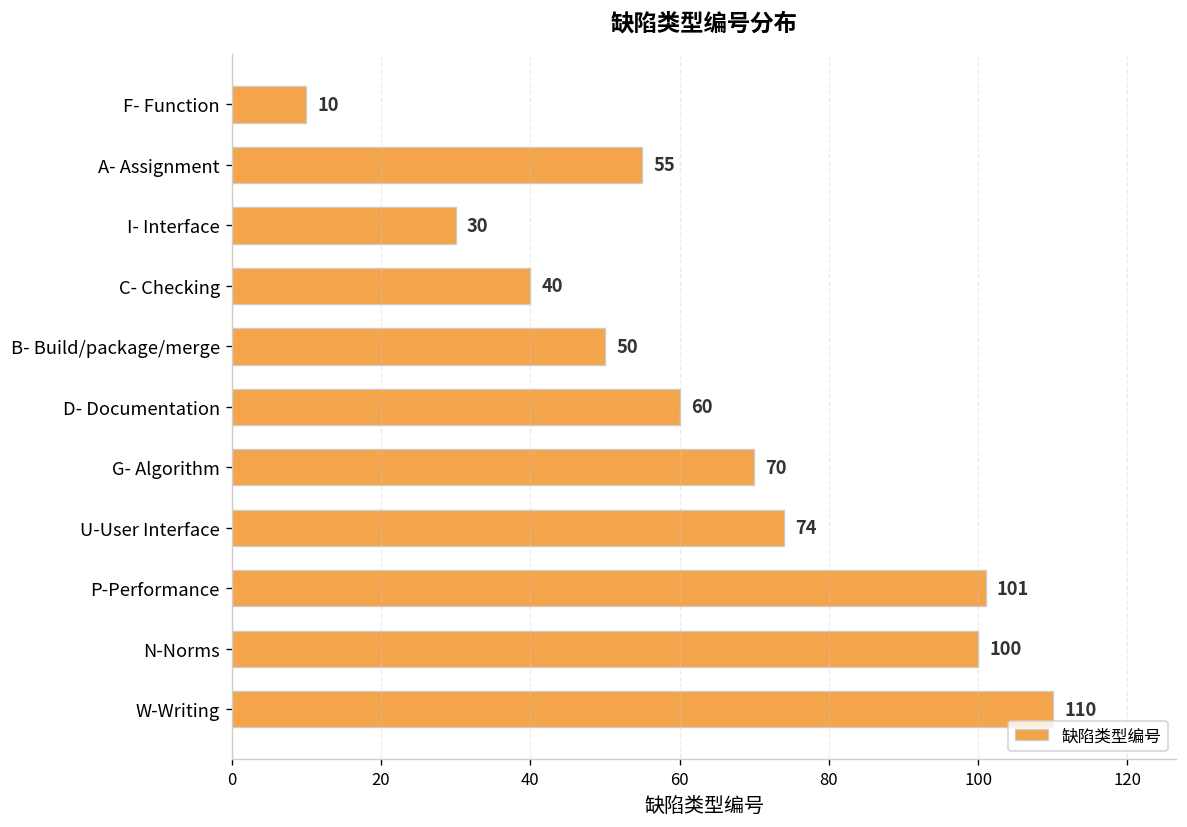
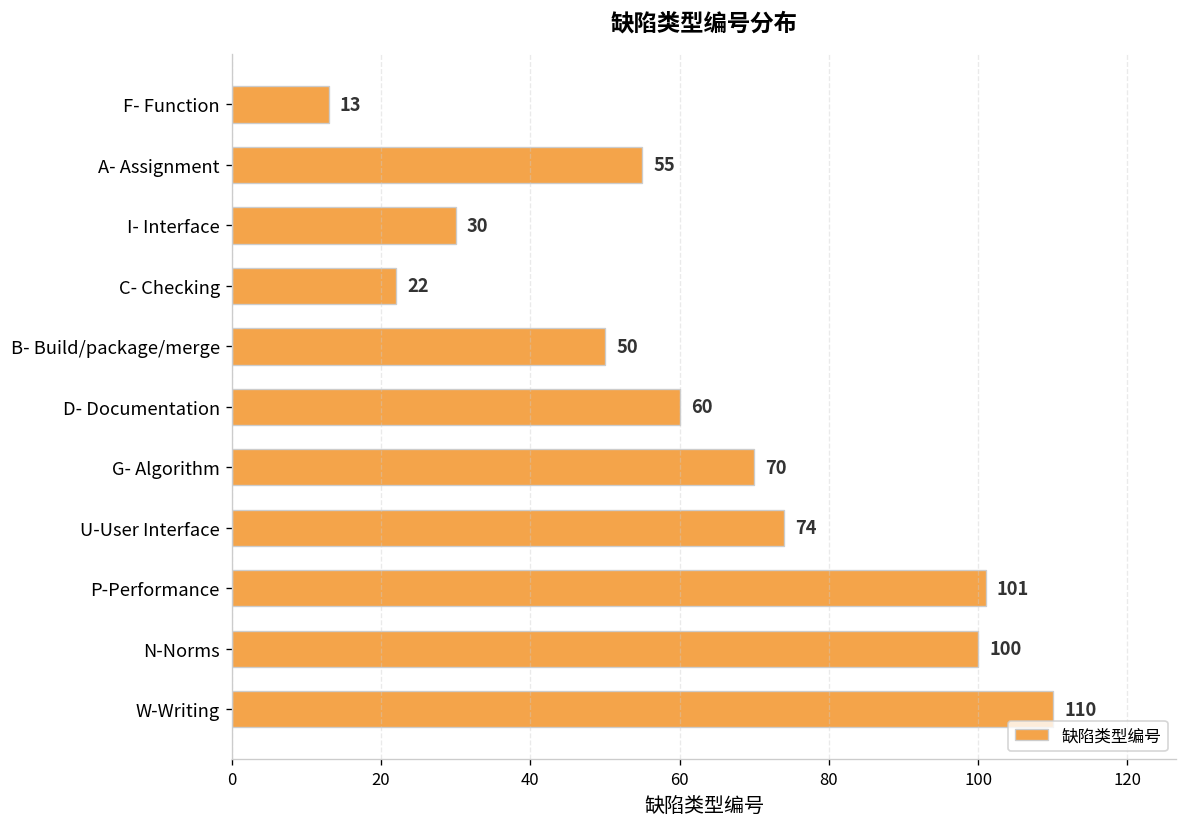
  {
-   "F- Function": 10,
+   "F- Function": 13,
    "A- Assignment": 55,
    "I- Interface": 30,
-   "C- Checking": 40,
+   "C- Checking": 22,
    "B- Build/package/merge": 50,
    "D- Documentation": 60,
    "G- Algorithm": 70,
    "U-User Interface": 74,
    "P-Performance": 101,
    "N-Norms": 100,
    "W-Writing": 110
  }
